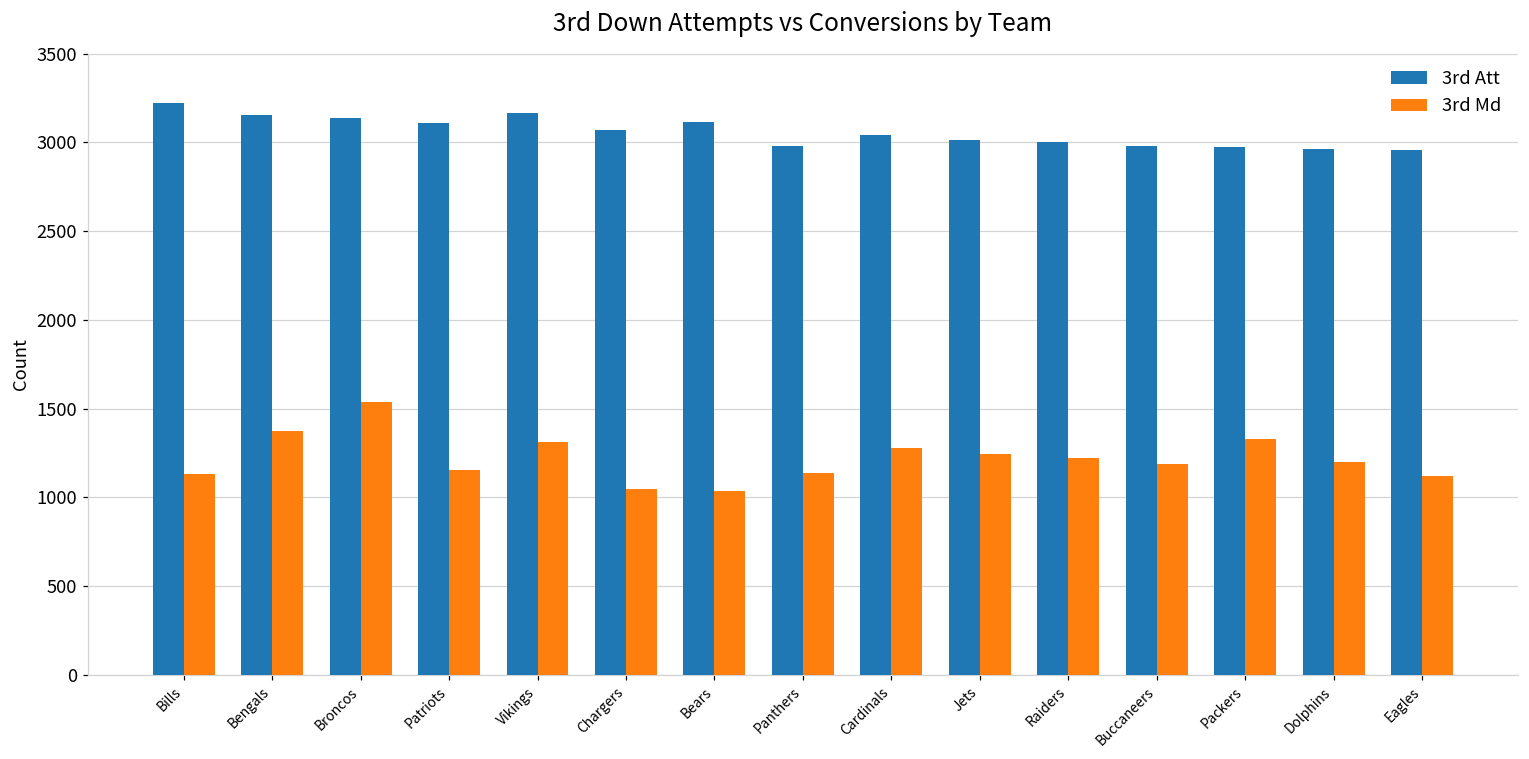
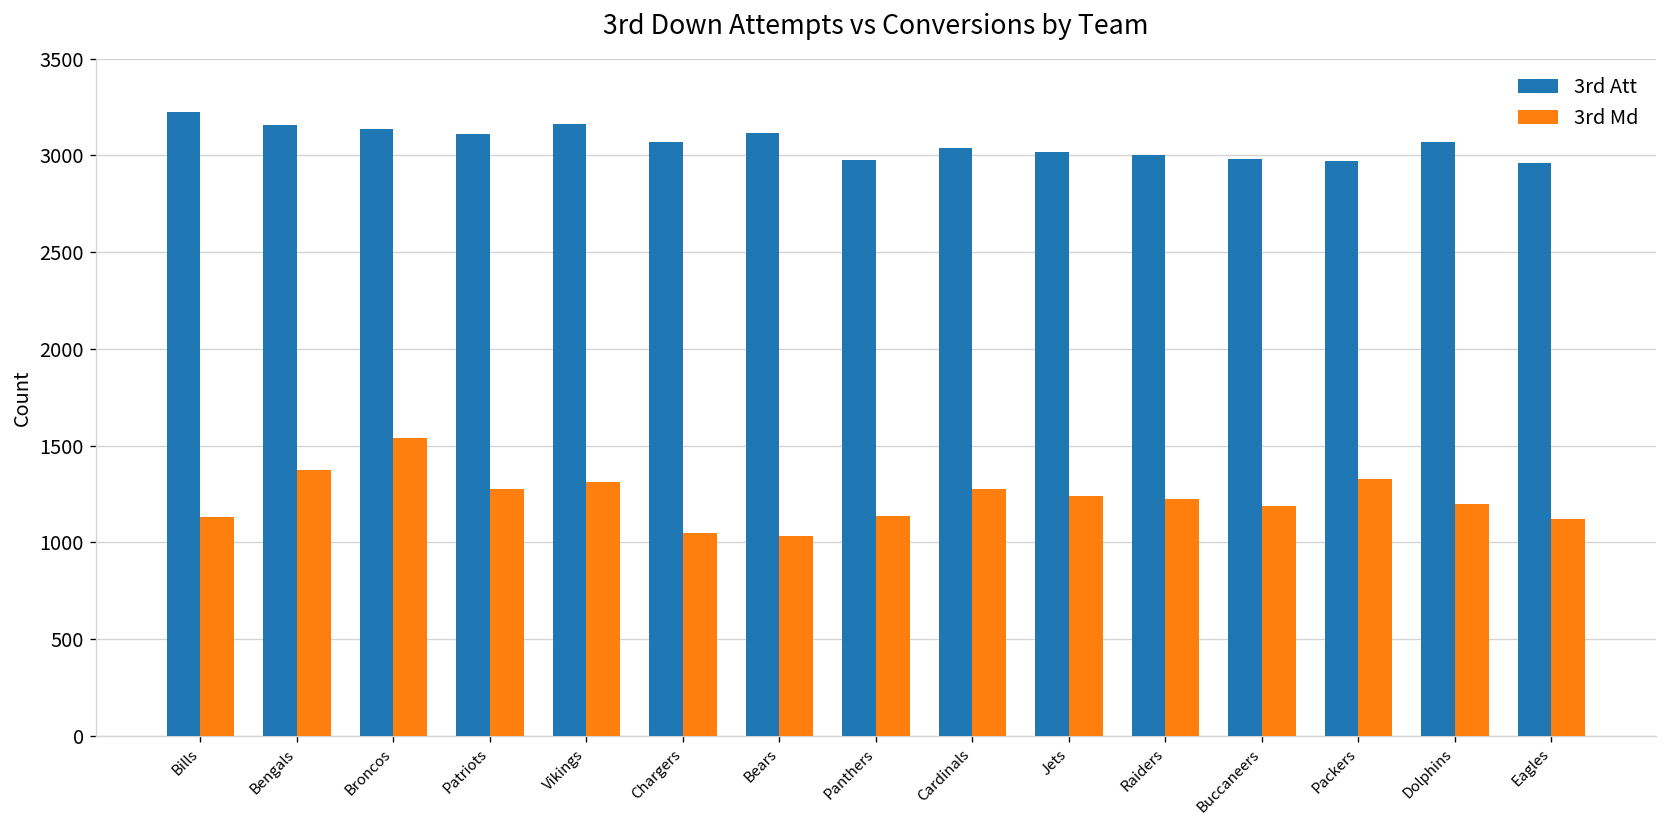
  {
    "3rd Att": {
      "Bills": 3220,
      "Bengals": 3160,
      "Broncos": 3140,
      "Patriots": 3110,
      "Vikings": 3160,
      "Chargers": 3070,
      "Bears": 3120,
      "Panthers": 2980,
      "Cardinals": 3040,
      "Jets": 3020,
      "Raiders": 3000,
      "Buccaneers": 2980,
      "Packers": 2970,
-     "Dolphins": 2960,
+     "Dolphins": 3070,
      "Eagles": 2960
    },
    "3rd Md": {
      "Bills": 1130,
      "Bengals": 1370,
      "Broncos": 1540,
-     "Patriots": 1150,
+     "Patriots": 1270,
      "Vikings": 1310,
      "Chargers": 1050,
      "Bears": 1030,
      "Panthers": 1140,
      "Cardinals": 1280,
      "Jets": 1240,
      "Raiders": 1220,
      "Buccaneers": 1190,
      "Packers": 1330,
      "Dolphins": 1200,
      "Eagles": 1120
    }
  }
